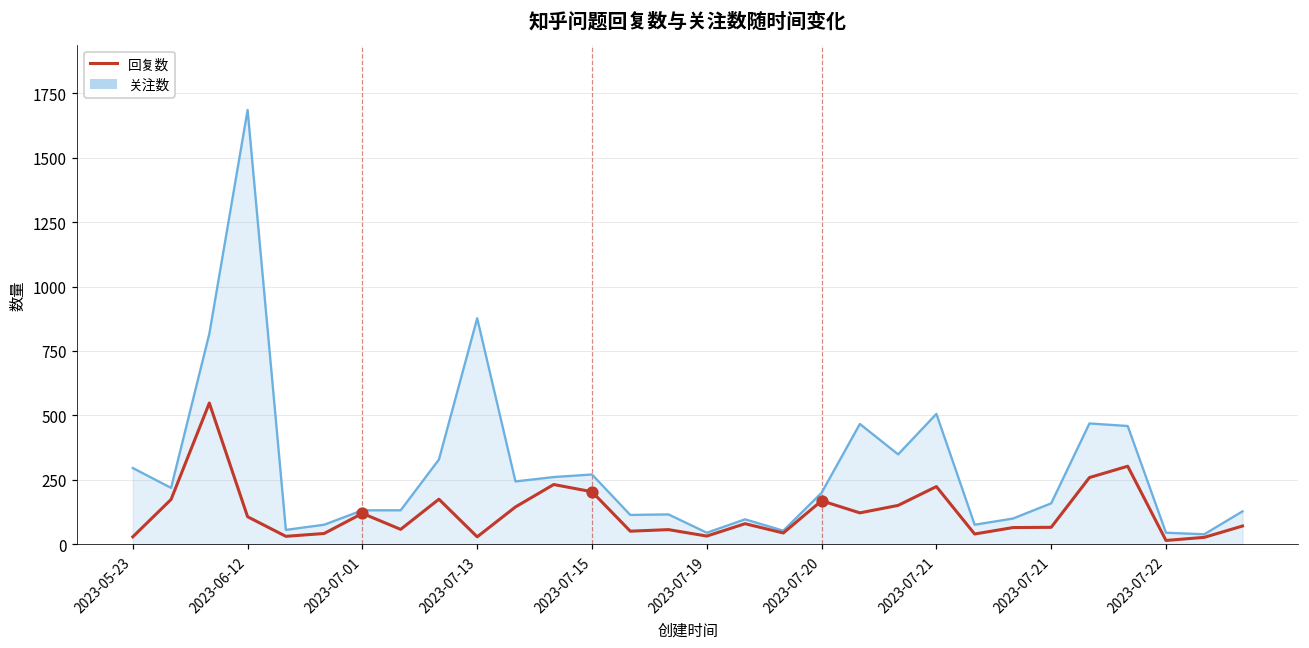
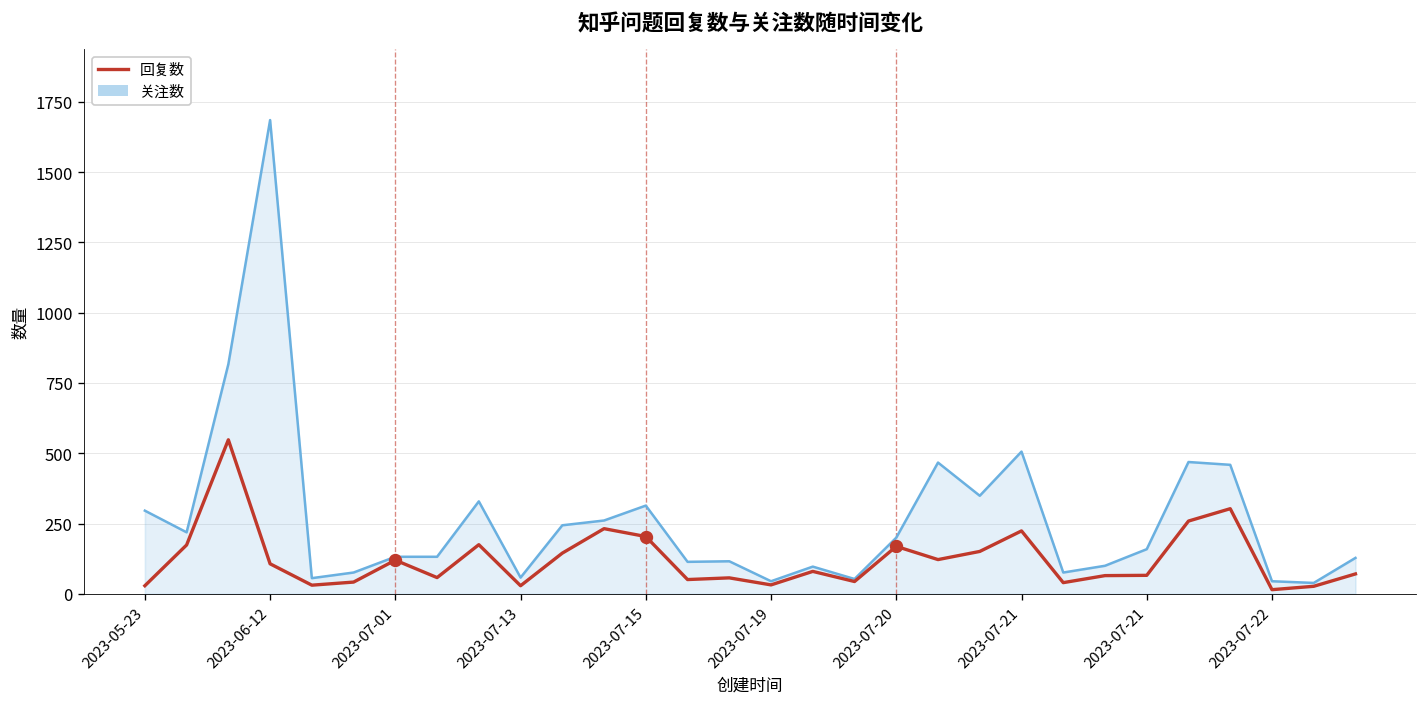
  {
    "关注数": {
      "2023-05-23": 300,
      "2023-06-12": 1690,
      "2023-07-01": 130,
-     "2023-07-13": 880,
-     "2023-07-15": 270
+     "2023-07-13": 60,
+     "2023-07-15": 310
    }
  }
